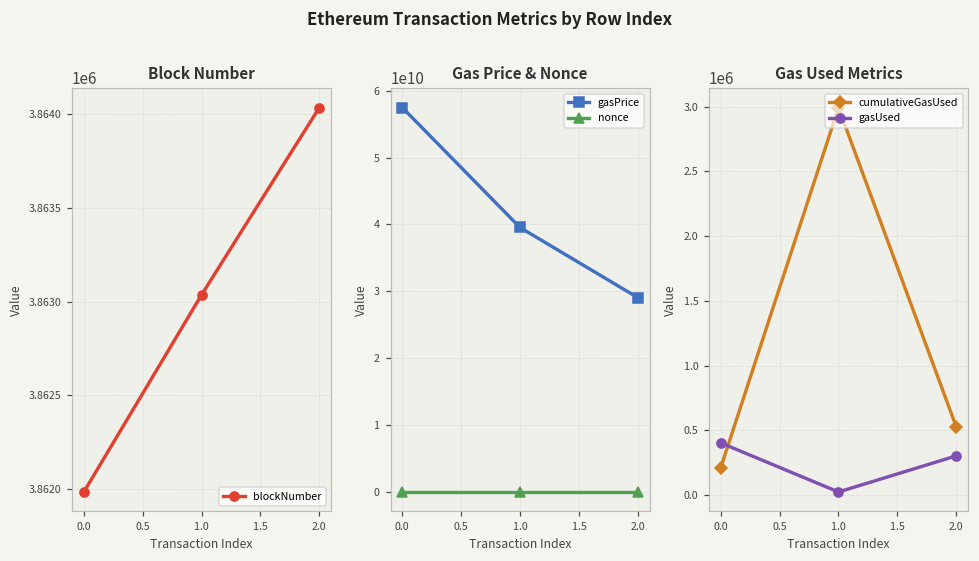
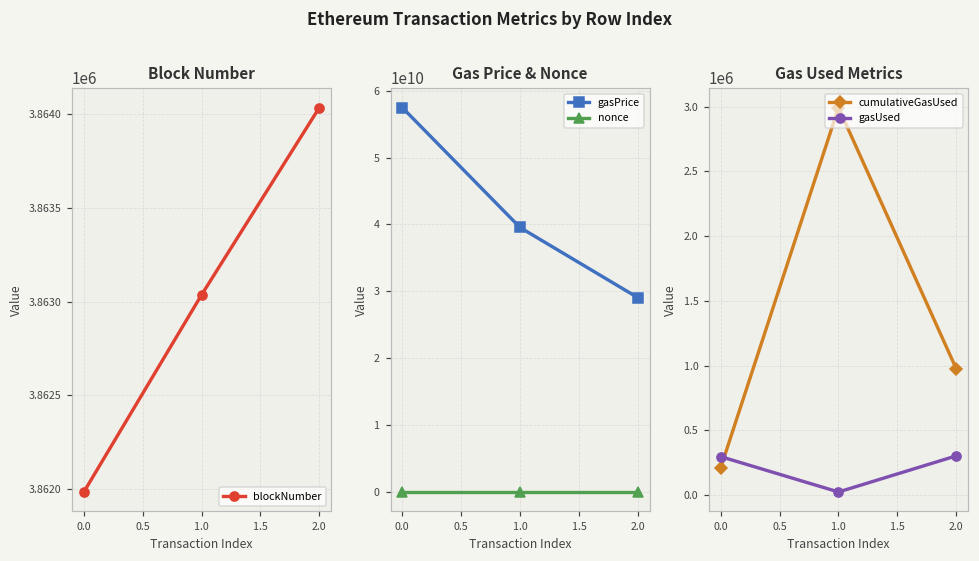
  {
    "Block Number": {
      "0.0": 3861990,
      "1.0": 3863040,
      "2.0": 3864030
    },
    "Gas Price & Nonce": {
      "gasPrice": {
        "0.0": 57000000000,
        "1.0": 40000000000,
        "2.0": 29000000000
      },
      "nonce": {
        "0.0": 0,
        "1.0": 0,
        "2.0": 0
      }
    },
    "Gas Used Metrics": {
      "cumulativeGasUsed": {
        "0.0": 210000,
-       "2.0": 530000
+       "2.0": 980000
      },
      "gasUsed": {
-       "0.0": 400000,
+       "0.0": 300000,
        "1.0": 20000,
        "2.0": 300000
      }
    }
  }
